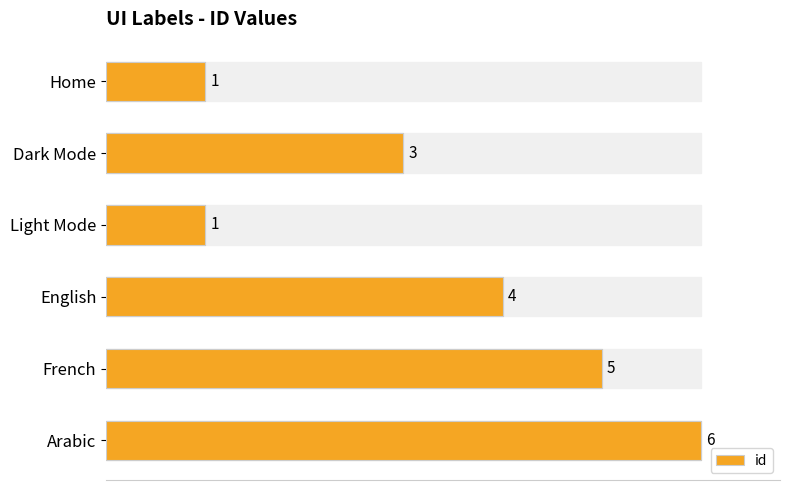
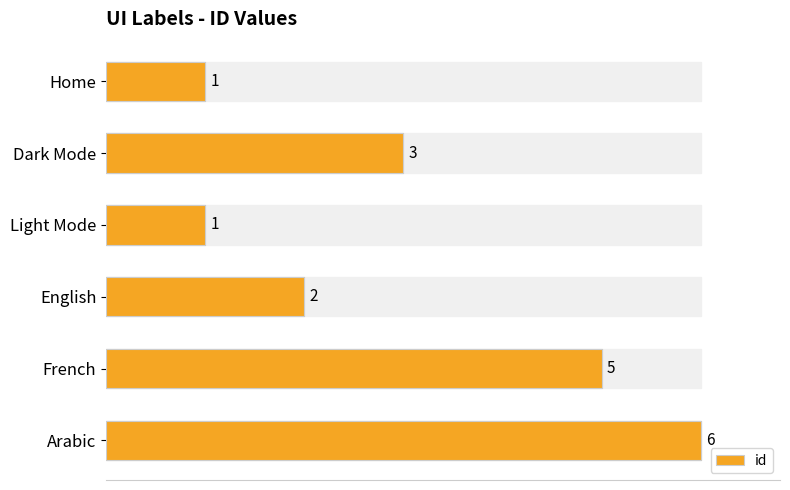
  {
    "Home": 1,
    "Dark Mode": 3,
    "Light Mode": 1,
-   "English": 4,
+   "English": 2,
    "French": 5
  }
